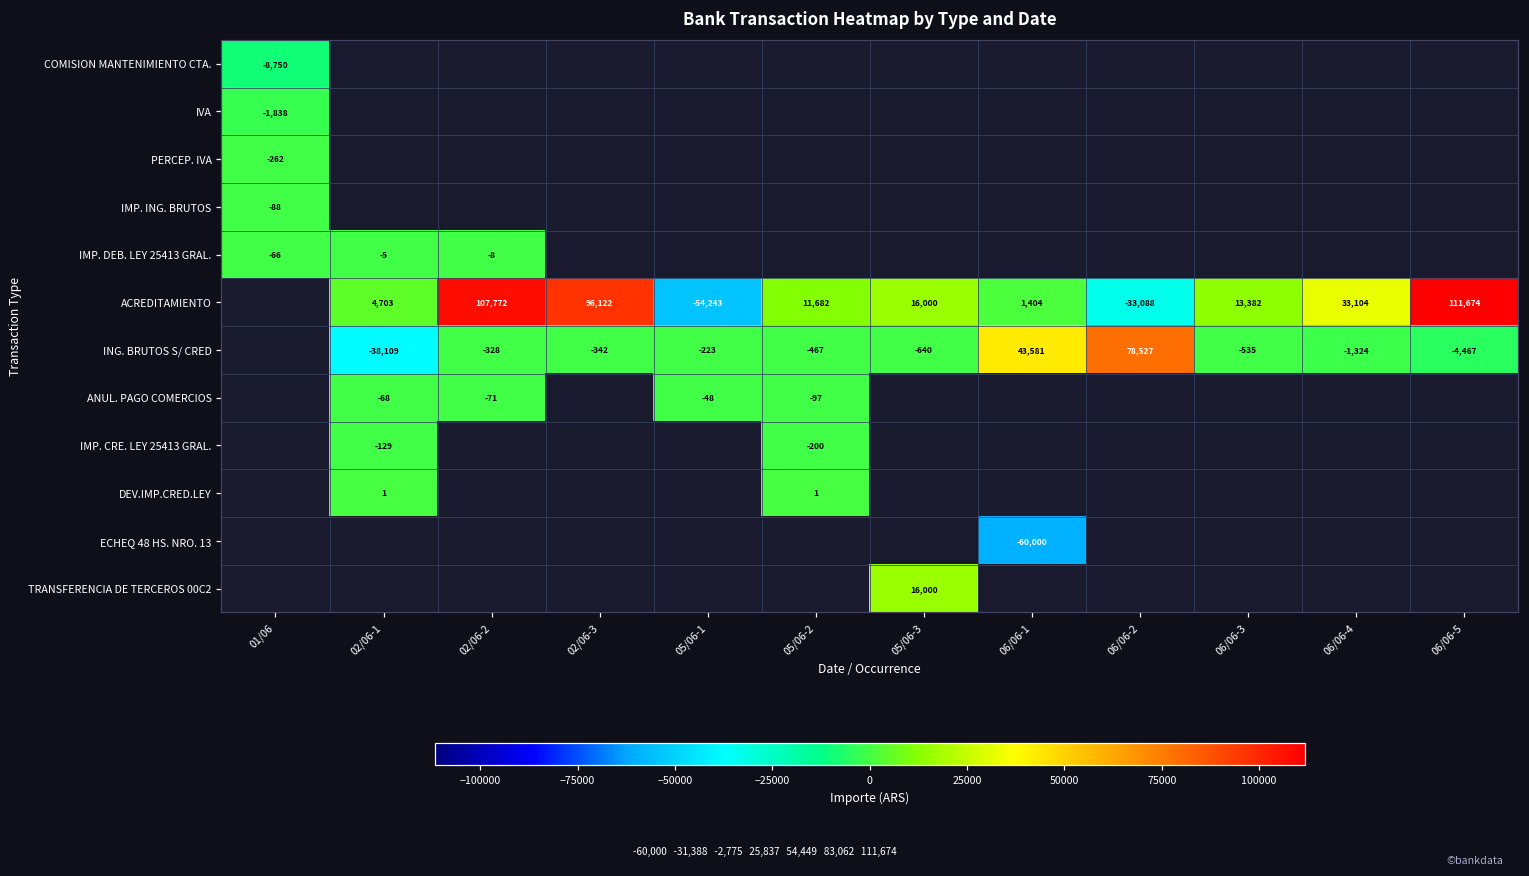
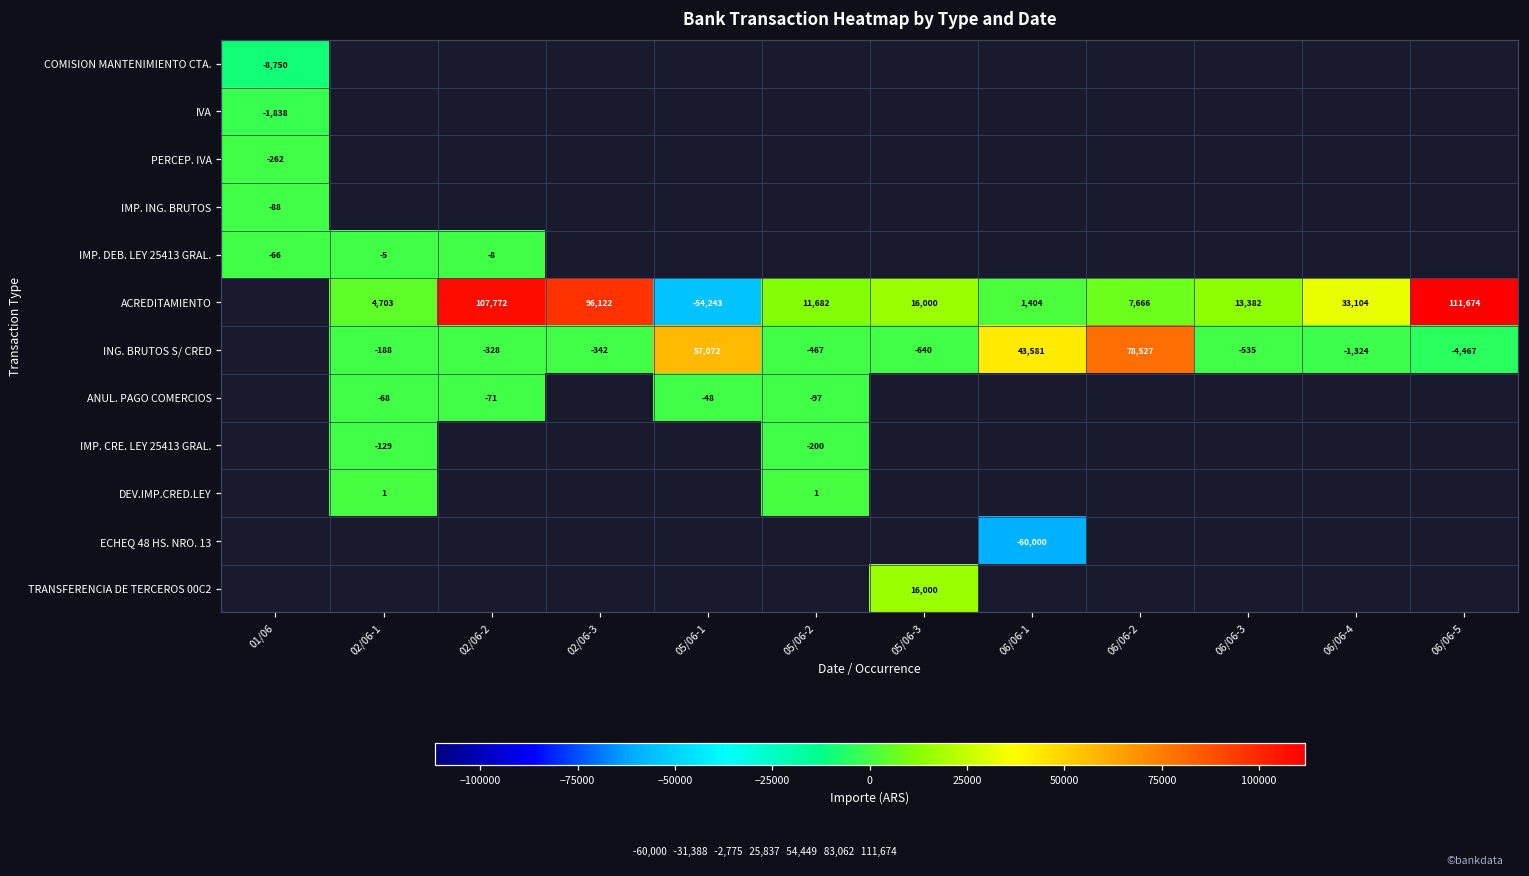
  {
    "COMISION MANTENIMIENTO CTA.": {
      "01/06": "-8,750"
    },
    "IVA": {
      "01/06": "-1,838"
    },
    "PERCEP. IVA": {
      "01/06": "-262"
    },
    "IMP. ING. BRUTOS": {
      "01/06": "-88"
    },
    "IMP. DEB. LEY 25413 GRAL.": {
      "01/06": "-66",
      "02/06-1": "-5",
      "02/06-2": "-8"
    },
    "ACREDITAMIENTO": {
      "02/06-1": "4,703",
      "02/06-2": "107,772",
      "02/06-3": "96,122",
      "05/06-1": "-54,243",
      "05/06-2": "11,682",
      "05/06-3": "16,000",
      "06/06-1": "1,404",
-     "06/06-2": "-33,088",
+     "06/06-2": "7,666",
      "06/06-3": "13,382",
      "06/06-4": "33,104",
      "06/06-5": "111,674"
    },
    "ING. BRUTOS S/ CRED": {
-     "02/06-1": "-38,109",
+     "02/06-1": "-188",
      "02/06-2": "-328",
      "02/06-3": "-342",
-     "05/06-1": "-223",
+     "05/06-1": "57,072",
      "05/06-2": "-467",
      "05/06-3": "-640",
      "06/06-1": "43,581",
      "06/06-2": "78,527",
      "06/06-3": "-535",
      "06/06-4": "-1,324",
      "06/06-5": "-4,467"
    },
    "ANUL. PAGO COMERCIOS": {
      "02/06-1": "-68",
      "02/06-2": "-71",
      "05/06-1": "-48",
      "05/06-2": "-97"
    },
    "IMP. CRE. LEY 25413 GRAL.": {
      "02/06-1": "-129",
      "05/06-2": "-200"
    },
    "DEV.IMP.CRED.LEY": {
      "02/06-1": "1",
      "05/06-2": "1"
    },
    "ECHEQ 48 HS. NRO. 13": {
      "06/06-1": "-60,000"
    },
    "TRANSFERENCIA DE TERCEROS 00C2": {
      "05/06-3": "16,000"
    }
  }
